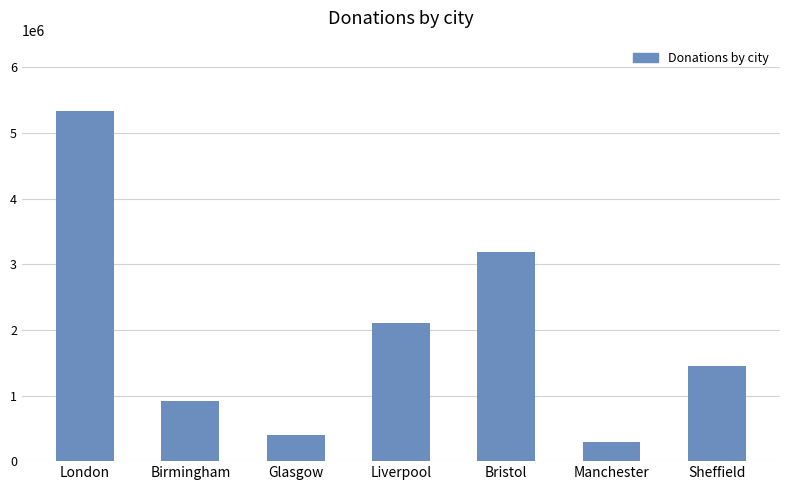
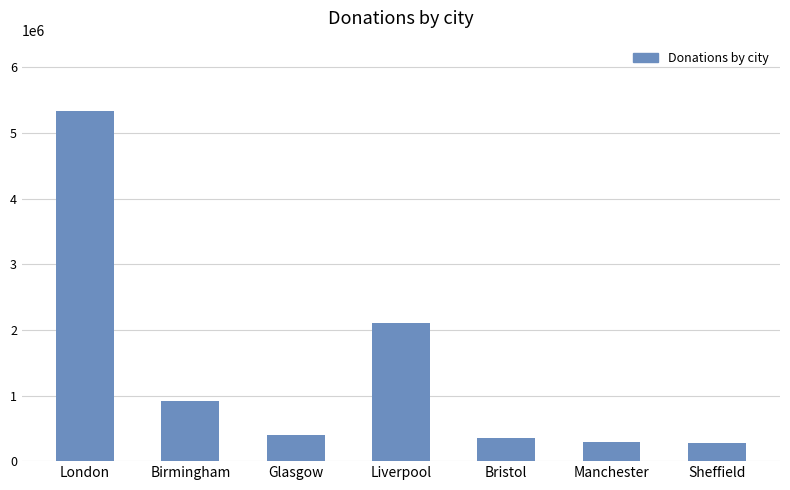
  {
    "London": 5300000,
    "Birmingham": 900000,
    "Glasgow": 400000,
    "Liverpool": 2100000,
-   "Bristol": 3200000,
+   "Bristol": 400000,
    "Manchester": 300000,
-   "Sheffield": 1500000
+   "Sheffield": 300000
  }
